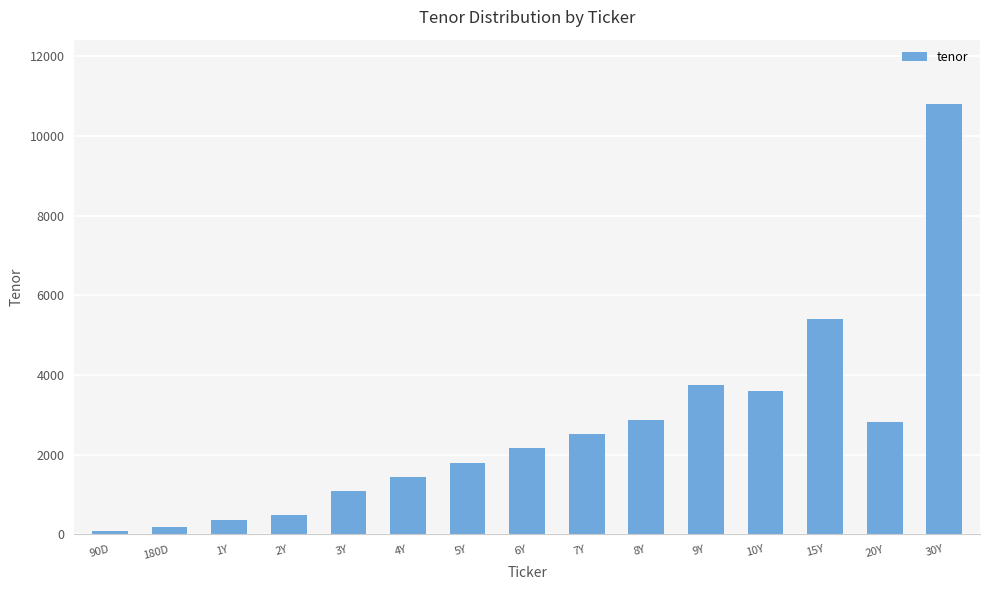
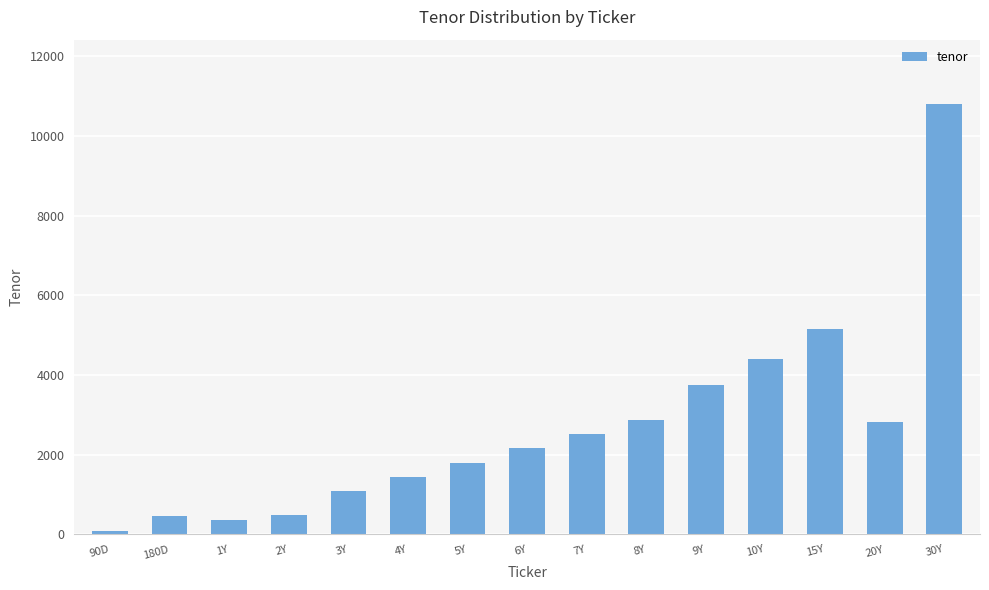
  {
    "90D": 100,
-   "180D": 200,
+   "180D": 500,
    "1Y": 400,
    "2Y": 500,
    "3Y": 1100,
    "4Y": 1400,
    "5Y": 1800,
    "6Y": 2200,
    "7Y": 2500,
    "8Y": 2900,
    "9Y": 3800,
-   "10Y": 3600,
-   "15Y": 5400,
+   "10Y": 4400,
+   "15Y": 5200,
    "20Y": 2800,
    "30Y": 10800
  }
